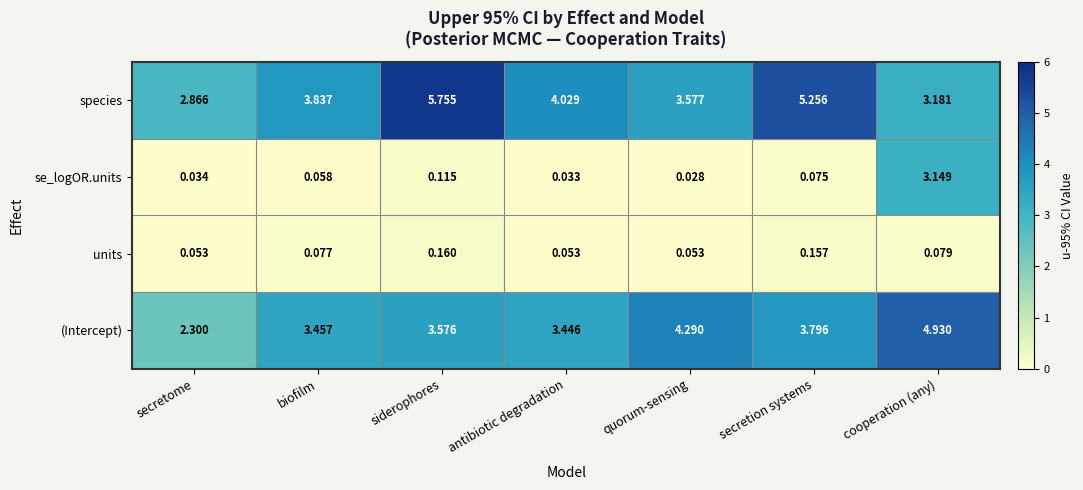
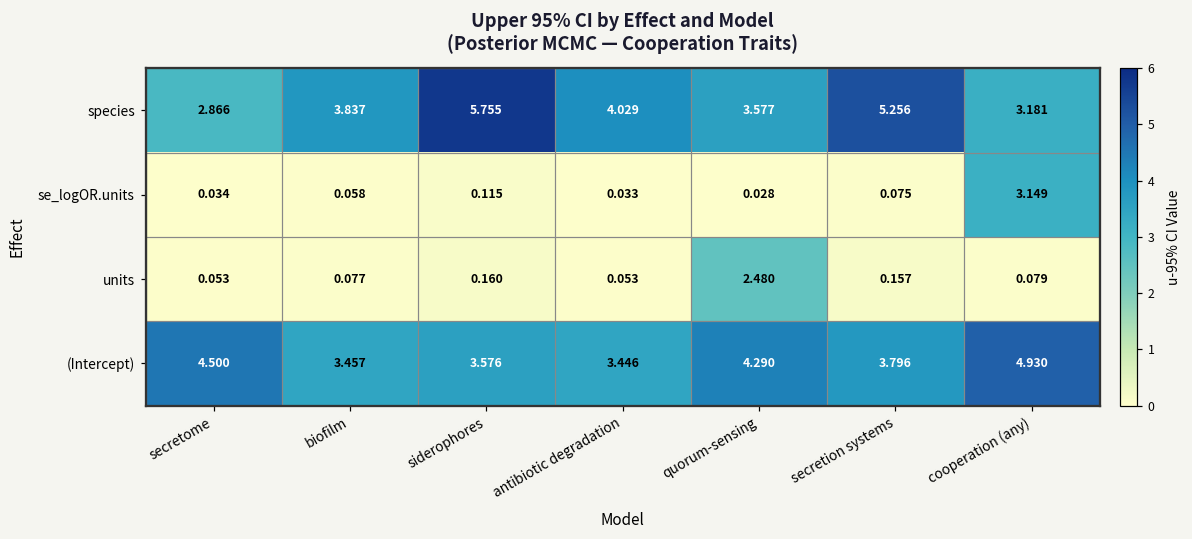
  {
    "species": {
      "secretome": 2.866,
      "biofilm": 3.837,
      "siderophores": 5.755,
      "antibiotic degradation": 4.029,
      "quorum-sensing": 3.577,
      "secretion systems": 5.256,
      "cooperation (any)": 3.181
    },
    "se_logOR.units": {
      "secretome": 0.034,
      "biofilm": 0.058,
      "siderophores": 0.115,
      "antibiotic degradation": 0.033,
      "quorum-sensing": 0.028,
      "secretion systems": 0.075,
      "cooperation (any)": 3.149
    },
    "units": {
      "secretome": 0.053,
      "biofilm": 0.077,
      "siderophores": 0.160,
      "antibiotic degradation": 0.053,
-     "quorum-sensing": 0.053,
+     "quorum-sensing": 2.480,
      "secretion systems": 0.157,
      "cooperation (any)": 0.079
    },
    "(Intercept)": {
-     "secretome": 2.300,
+     "secretome": 4.500,
      "biofilm": 3.457,
      "siderophores": 3.576,
      "antibiotic degradation": 3.446,
      "quorum-sensing": 4.290,
      "secretion systems": 3.796,
      "cooperation (any)": 4.930
    }
  }
